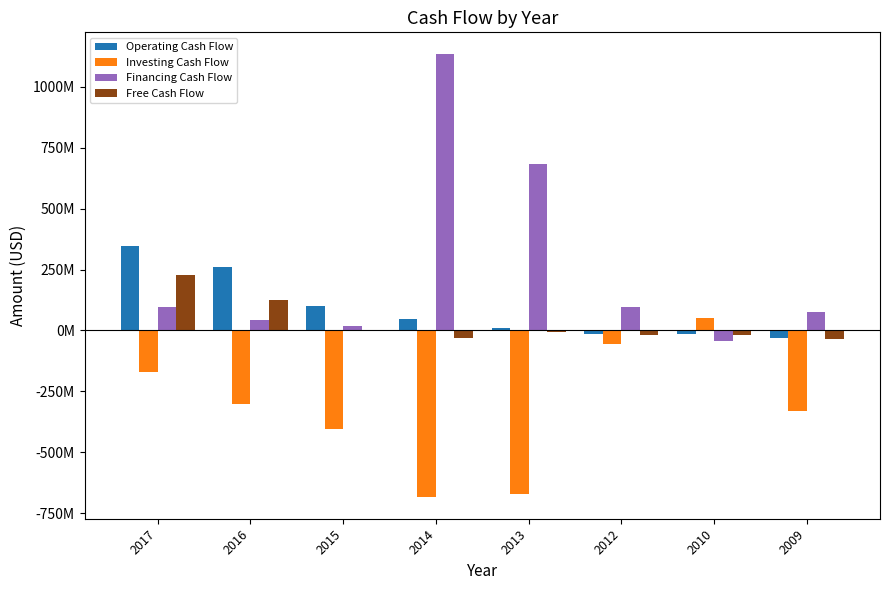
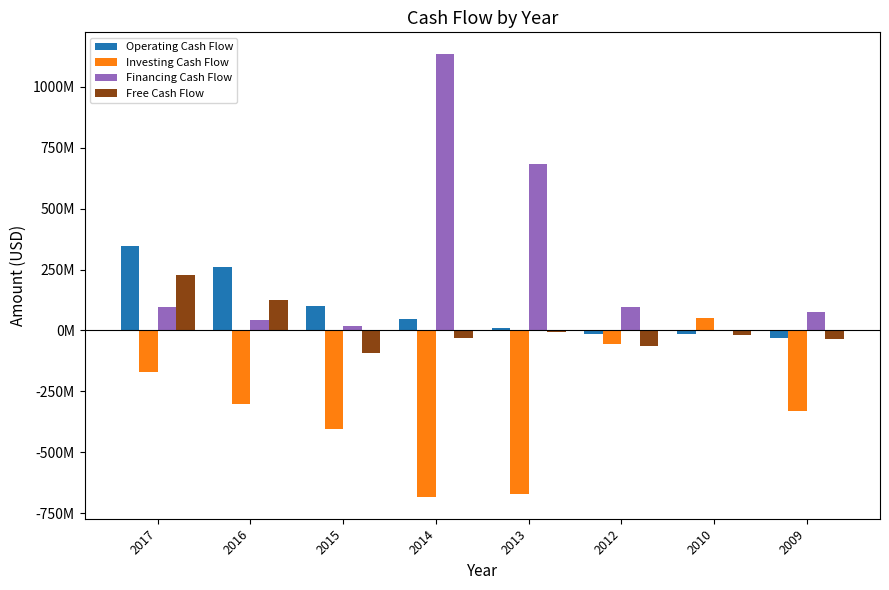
  {
    "Operating Cash Flow": {
      "2017": 350000000,
      "2016": 260000000,
      "2015": 100000000,
      "2014": 50000000,
      "2013": 10000000,
      "2012": -10000000,
      "2010": -20000000,
      "2009": -30000000
    },
    "Investing Cash Flow": {
      "2017": -170000000,
      "2016": -300000000,
      "2015": -400000000,
      "2014": -680000000,
      "2013": -670000000,
      "2012": -60000000,
      "2010": 50000000,
      "2009": -330000000
    },
    "Financing Cash Flow": {
      "2017": 90000000,
      "2016": 40000000,
      "2015": 20000000,
      "2014": 1130000000,
      "2013": 690000000,
      "2012": 100000000,
-     "2010": -40000000,
+     "2010": 0,
      "2009": 80000000
    },
    "Free Cash Flow": {
      "2017": 230000000,
      "2016": 120000000,
-     "2015": 0,
+     "2015": -90000000,
      "2014": -30000000,
-     "2012": -20000000,
+     "2012": -60000000,
      "2010": -20000000,
      "2009": -30000000
    }
  }
